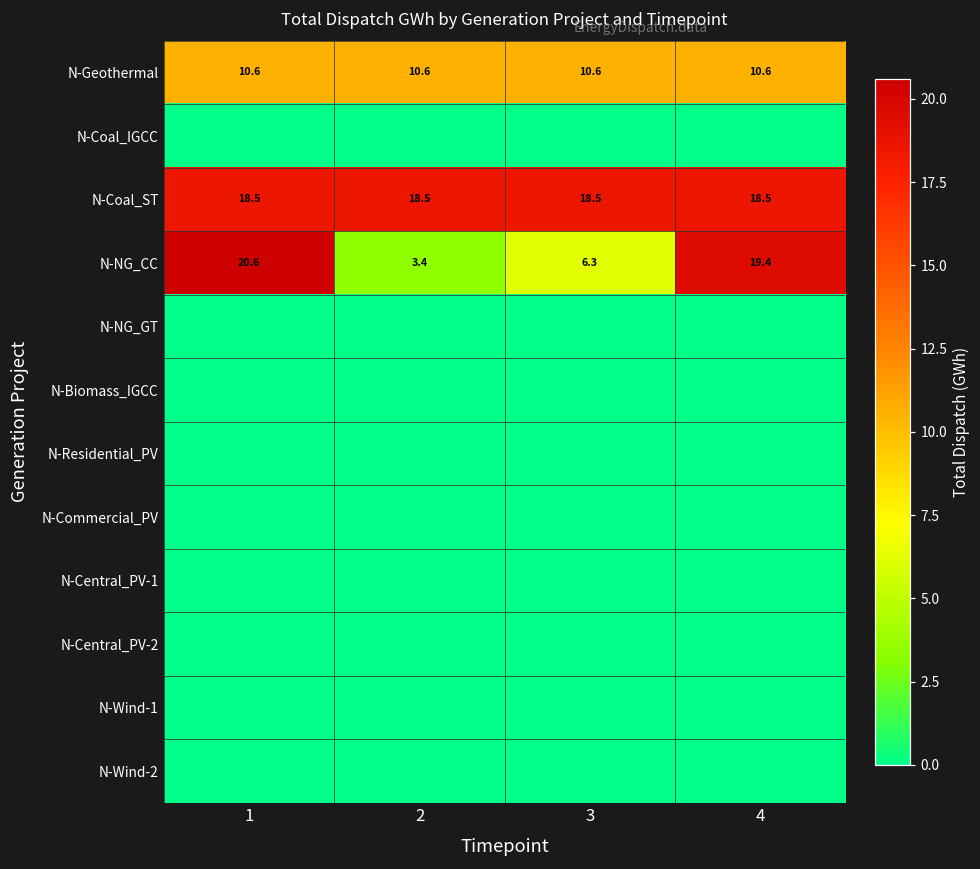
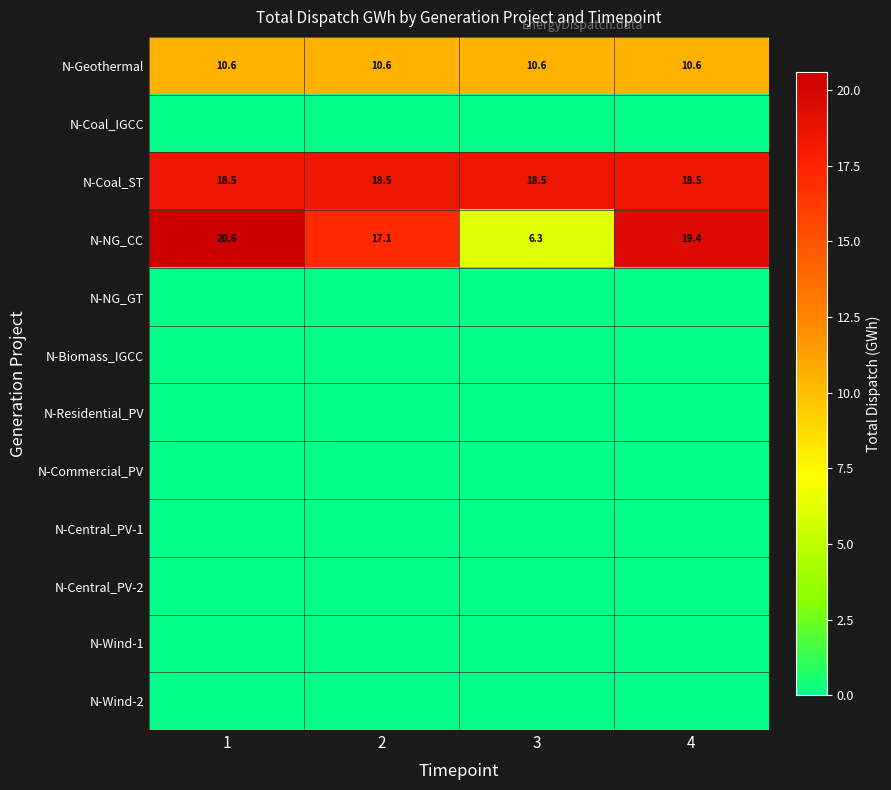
  {
    "N-Geothermal": {
      "1": 10.6,
      "2": 10.6,
      "3": 10.6,
      "4": 10.6
    },
    "N-Coal_ST": {
      "1": 18.5,
      "2": 18.5,
      "3": 18.5,
      "4": 18.5
    },
    "N-NG_CC": {
      "1": 20.6,
-     "2": 3.4,
+     "2": 17.1,
      "3": 6.3,
      "4": 19.4
    }
  }
